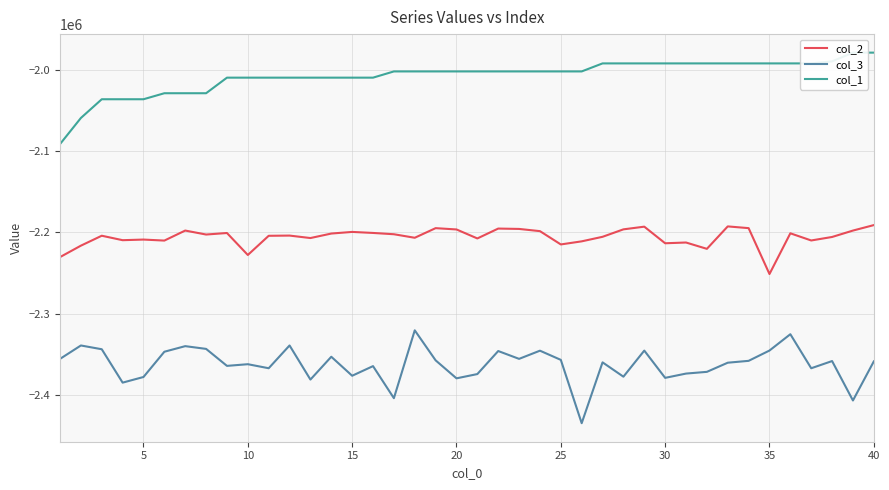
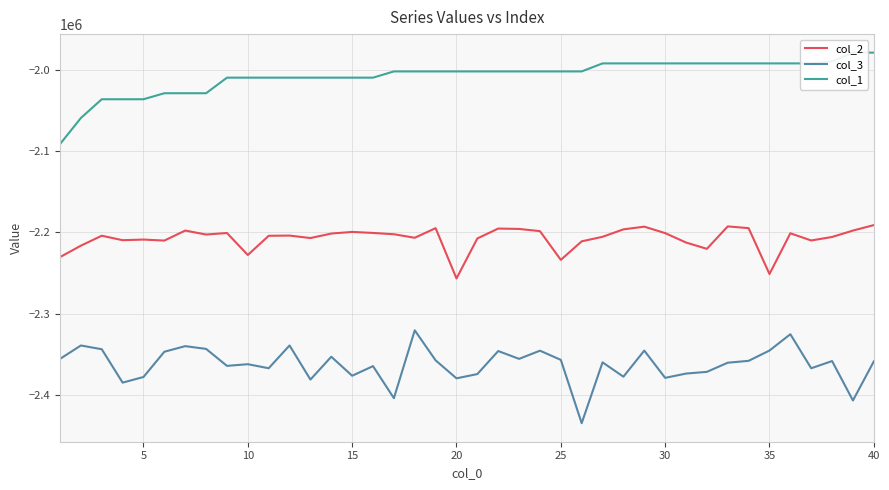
  {
    "col_2": {
      "5": -2210000,
      "10": -2230000,
      "15": -2200000,
-     "20": -2200000,
-     "25": -2210000,
-     "30": -2210000,
+     "20": -2260000,
+     "25": -2230000,
+     "30": -2200000,
      "35": -2250000,
      "40": -2190000
    }
  }
